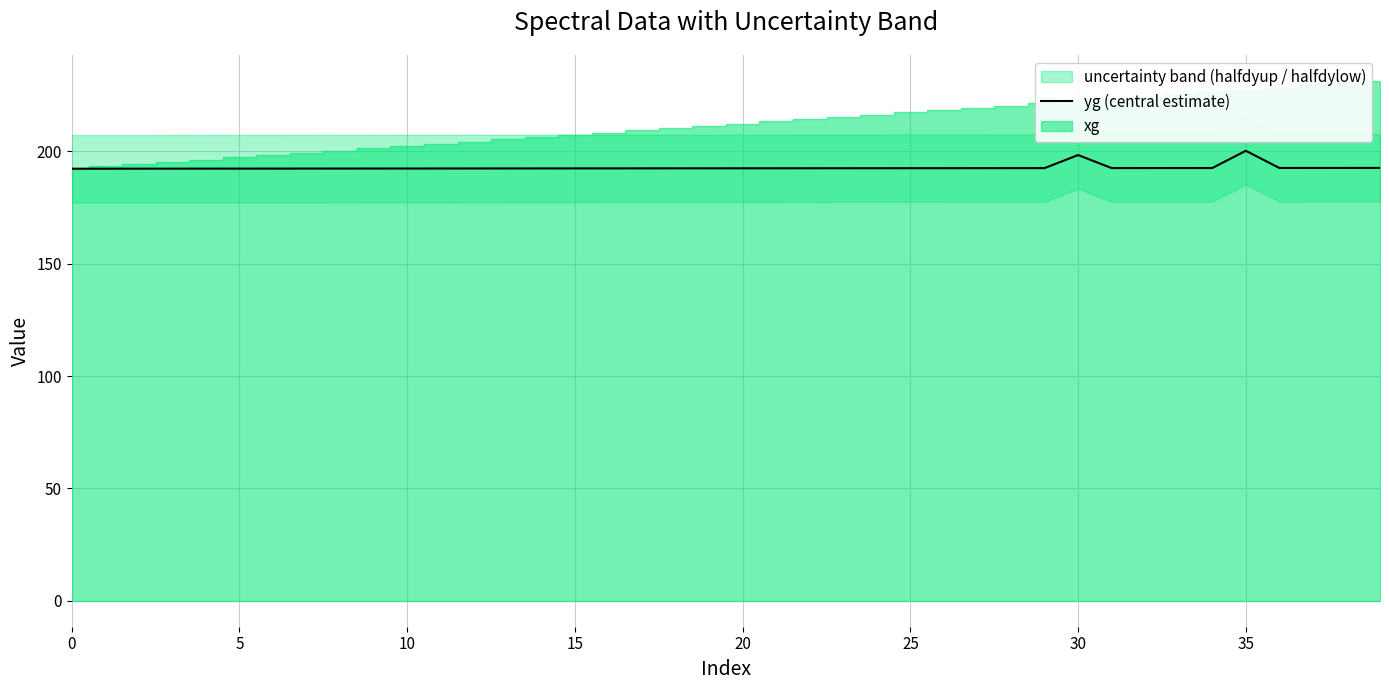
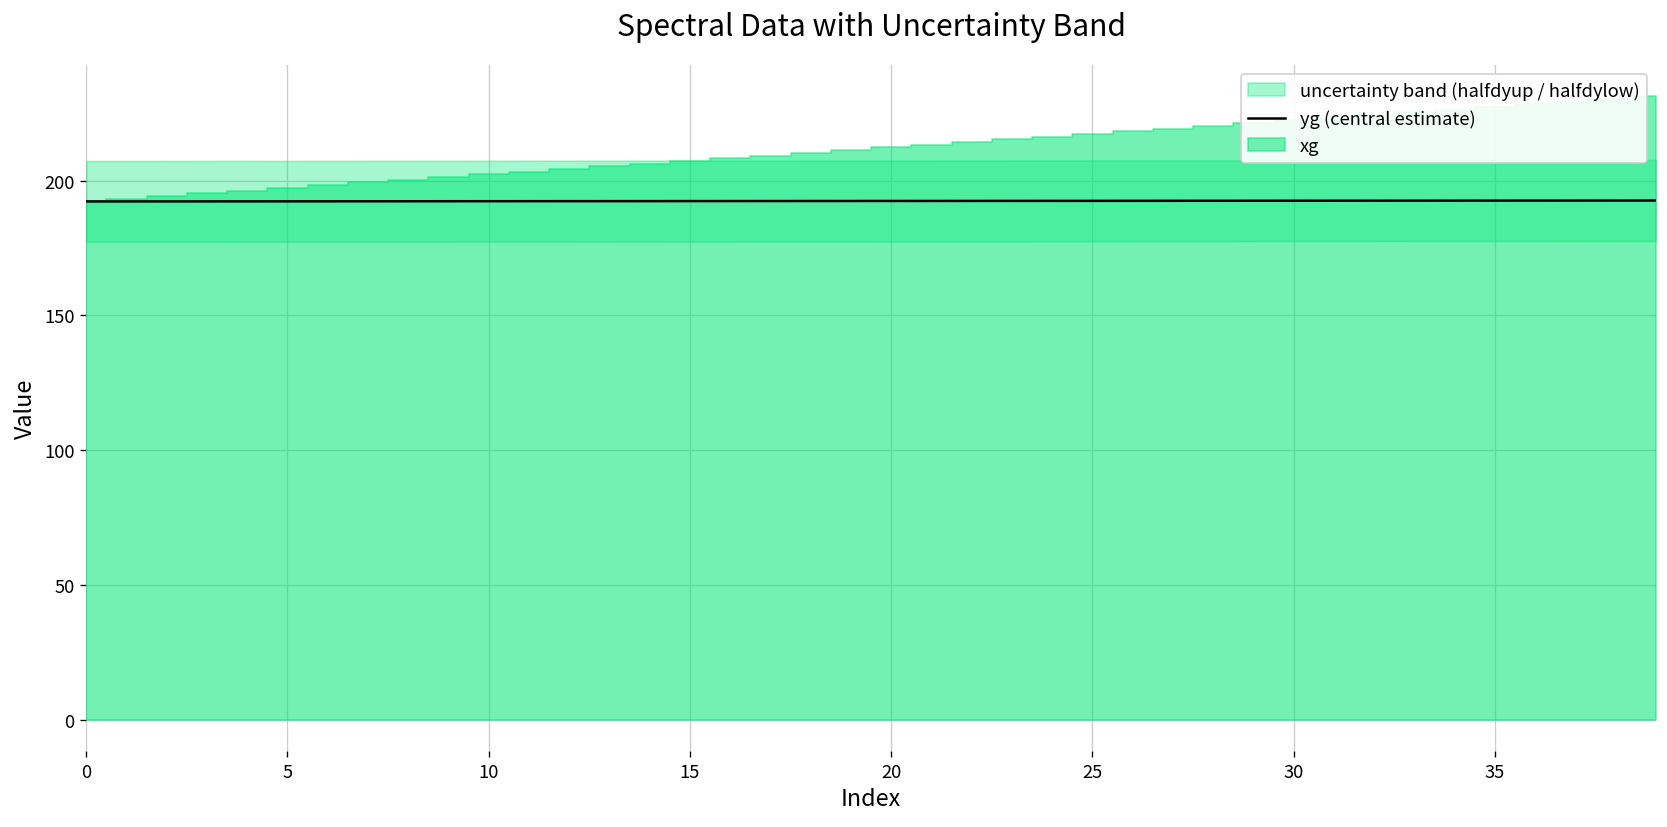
  {
    "yg (central estimate)": {
      "5": 192,
      "10": 192,
      "15": 192,
      "20": 192,
      "25": 192,
-     "30": 198,
-     "35": 200
+     "30": 193,
+     "35": 193
    }
  }
